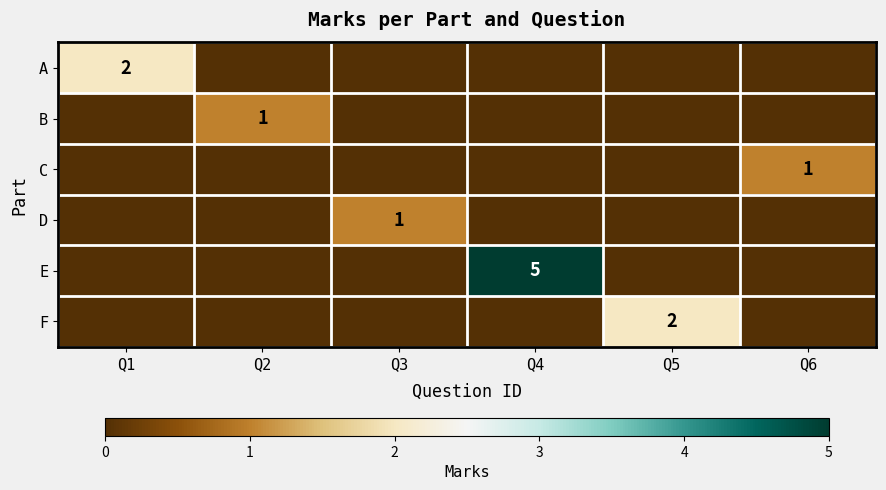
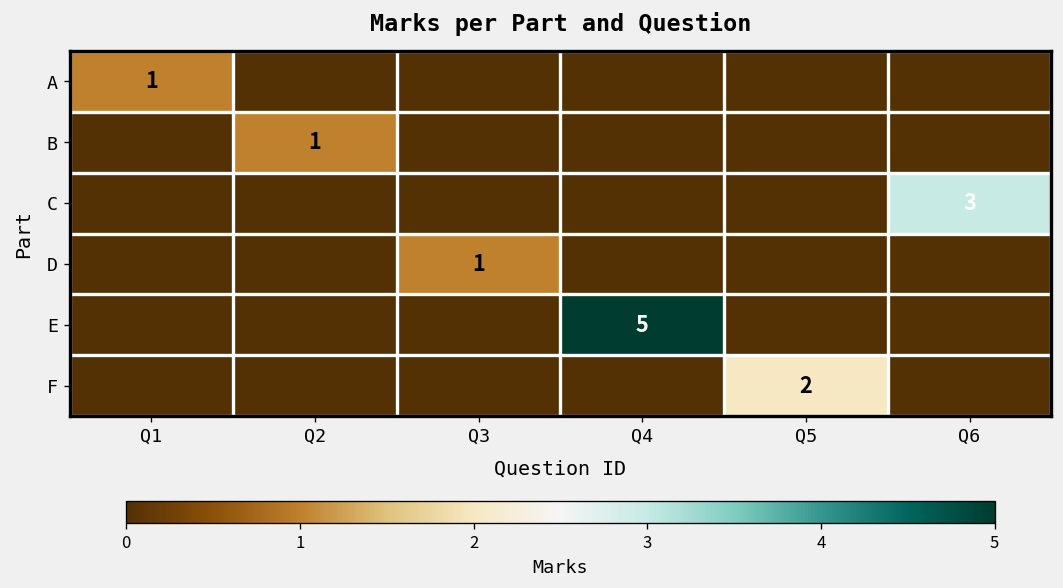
  {
    "A": {
-     "Q1": 2
+     "Q1": 1
    },
    "B": {
      "Q2": 1
    },
    "C": {
-     "Q6": 1
+     "Q6": 3
    },
    "D": {
      "Q3": 1
    },
    "E": {
      "Q4": 5
    },
    "F": {
      "Q5": 2
    }
  }
